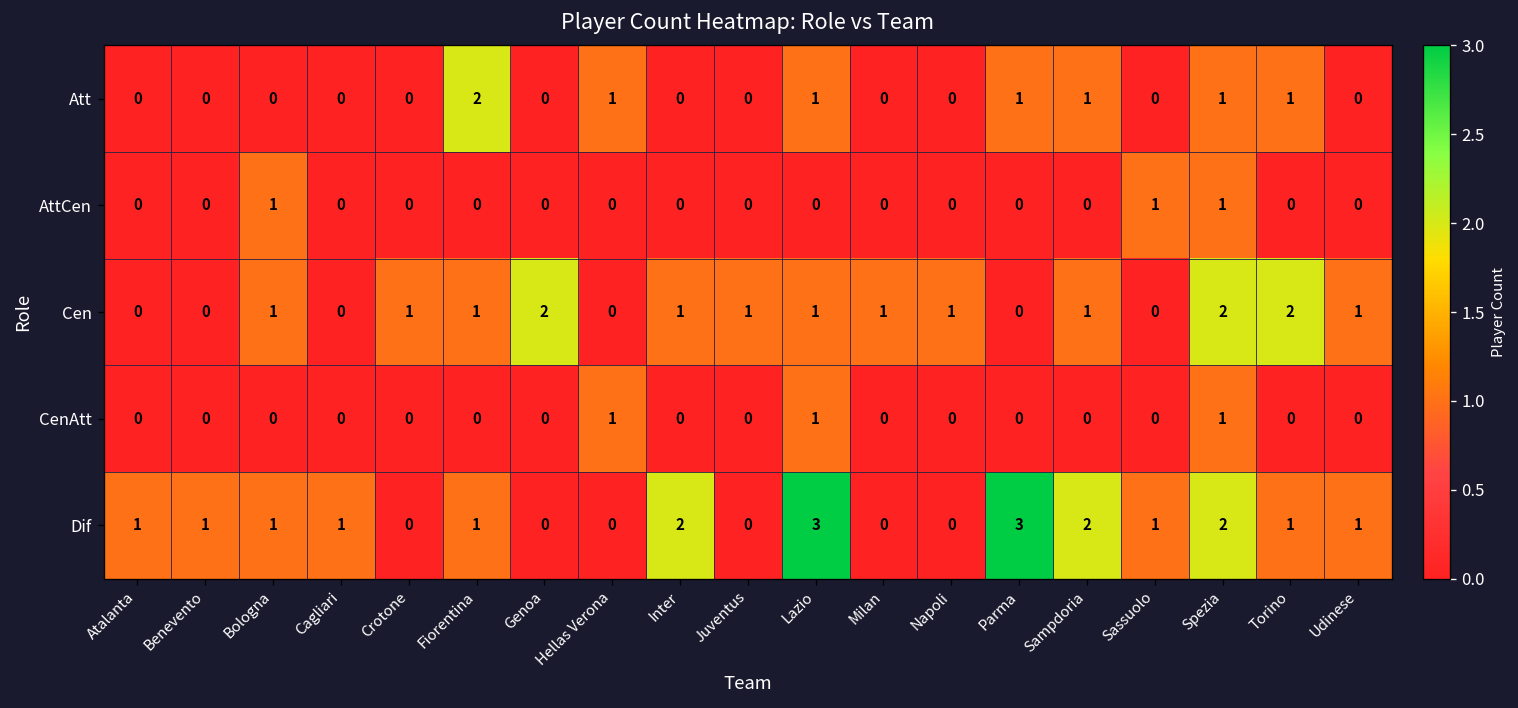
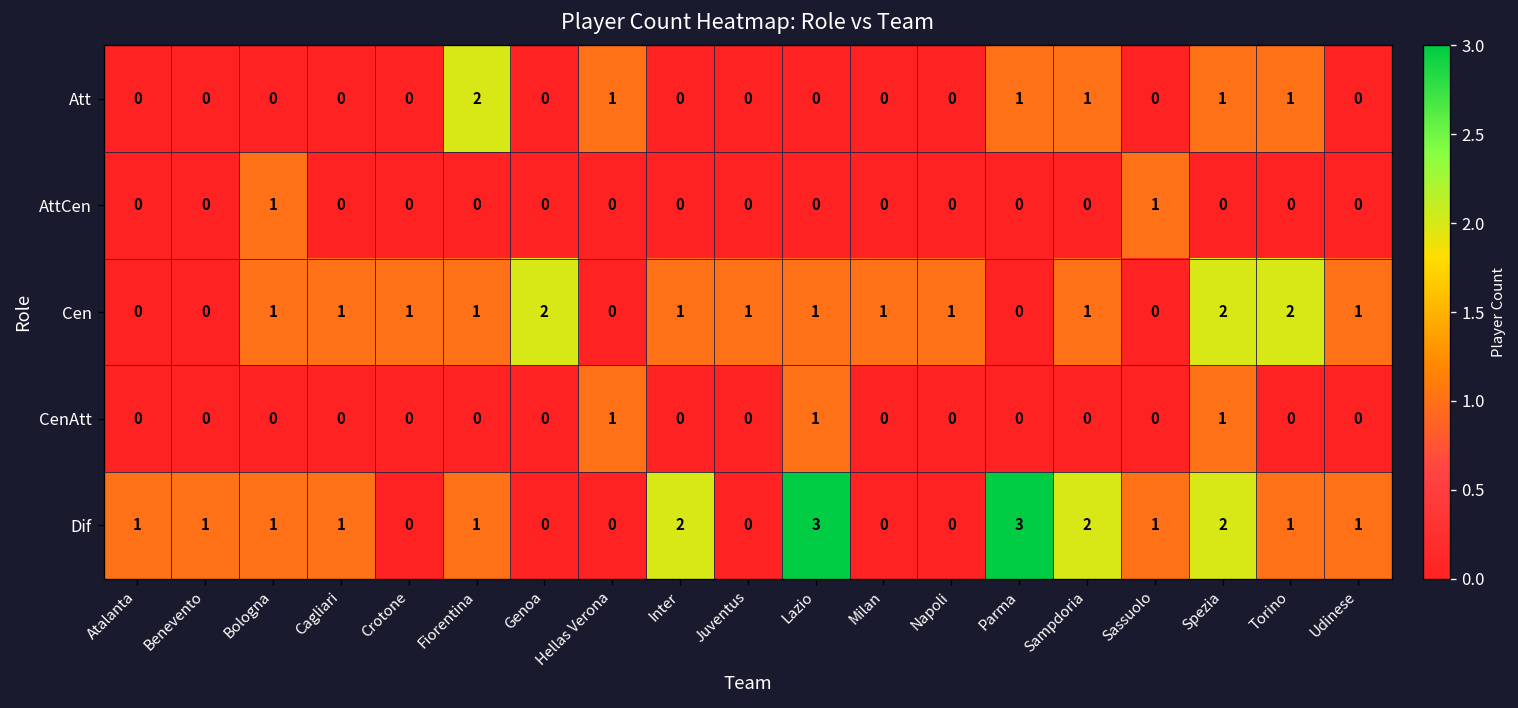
  {
    "Att": {
      "Atalanta": 0,
      "Benevento": 0,
      "Bologna": 0,
      "Cagliari": 0,
      "Crotone": 0,
      "Fiorentina": 2,
      "Genoa": 0,
      "Hellas Verona": 1,
      "Inter": 0,
      "Juventus": 0,
-     "Lazio": 1,
+     "Lazio": 0,
      "Milan": 0,
      "Napoli": 0,
      "Parma": 1,
      "Sampdoria": 1,
      "Sassuolo": 0,
      "Spezia": 1,
      "Torino": 1,
      "Udinese": 0
    },
    "AttCen": {
      "Atalanta": 0,
      "Benevento": 0,
      "Bologna": 1,
      "Cagliari": 0,
      "Crotone": 0,
      "Fiorentina": 0,
      "Genoa": 0,
      "Hellas Verona": 0,
      "Inter": 0,
      "Juventus": 0,
      "Lazio": 0,
      "Milan": 0,
      "Napoli": 0,
      "Parma": 0,
      "Sampdoria": 0,
      "Sassuolo": 1,
-     "Spezia": 1,
+     "Spezia": 0,
      "Torino": 0,
      "Udinese": 0
    },
    "Cen": {
      "Atalanta": 0,
      "Benevento": 0,
      "Bologna": 1,
-     "Cagliari": 0,
+     "Cagliari": 1,
      "Crotone": 1,
      "Fiorentina": 1,
      "Genoa": 2,
      "Hellas Verona": 0,
      "Inter": 1,
      "Juventus": 1,
      "Lazio": 1,
      "Milan": 1,
      "Napoli": 1,
      "Parma": 0,
      "Sampdoria": 1,
      "Sassuolo": 0,
      "Spezia": 2,
      "Torino": 2,
      "Udinese": 1
    },
    "CenAtt": {
      "Atalanta": 0,
      "Benevento": 0,
      "Bologna": 0,
      "Cagliari": 0,
      "Crotone": 0,
      "Fiorentina": 0,
      "Genoa": 0,
      "Hellas Verona": 1,
      "Inter": 0,
      "Juventus": 0,
      "Lazio": 1,
      "Milan": 0,
      "Napoli": 0,
      "Parma": 0,
      "Sampdoria": 0,
      "Sassuolo": 0,
      "Spezia": 1,
      "Torino": 0,
      "Udinese": 0
    },
    "Dif": {
      "Atalanta": 1,
      "Benevento": 1,
      "Bologna": 1,
      "Cagliari": 1,
      "Crotone": 0,
      "Fiorentina": 1,
      "Genoa": 0,
      "Hellas Verona": 0,
      "Inter": 2,
      "Juventus": 0,
      "Lazio": 3,
      "Milan": 0,
      "Napoli": 0,
      "Parma": 3,
      "Sampdoria": 2,
      "Sassuolo": 1,
      "Spezia": 2,
      "Torino": 1,
      "Udinese": 1
    }
  }
